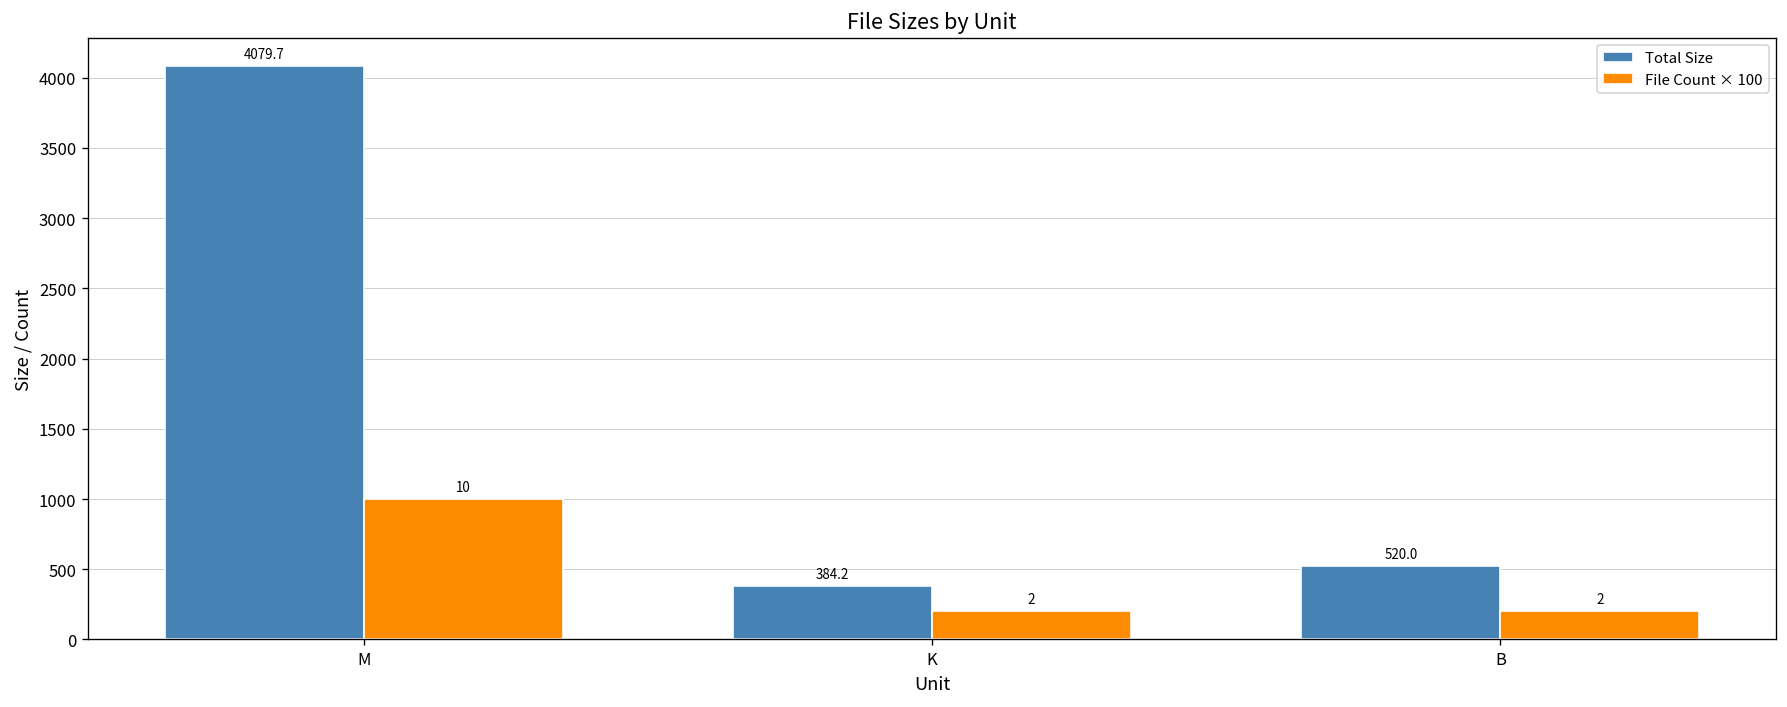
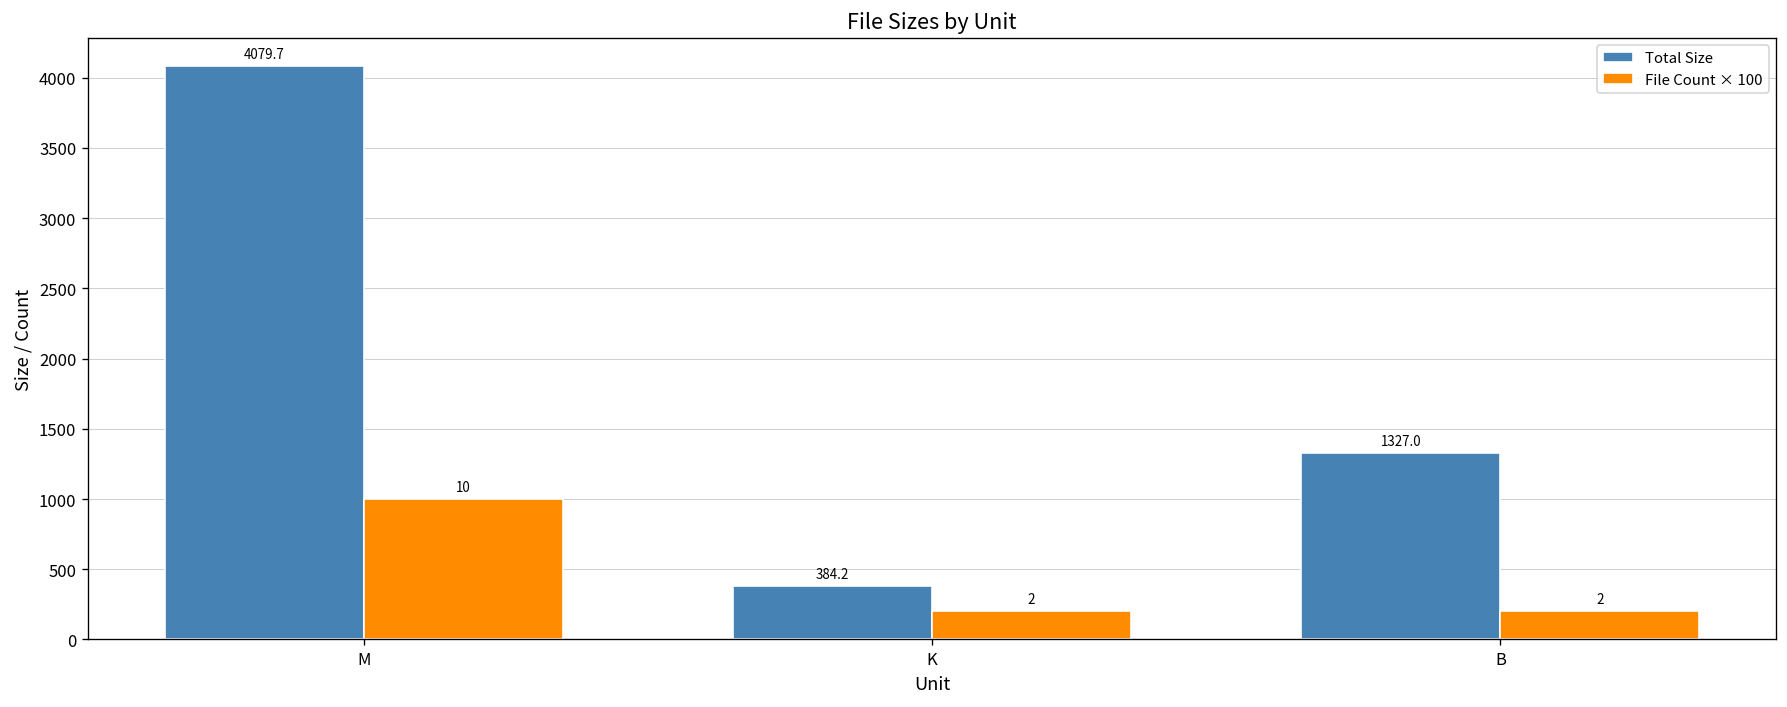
  {
    "Total Size": {
      "M": 4079.7,
      "K": 384.2,
-     "B": 520.0
+     "B": 1327.0
    }
  }
